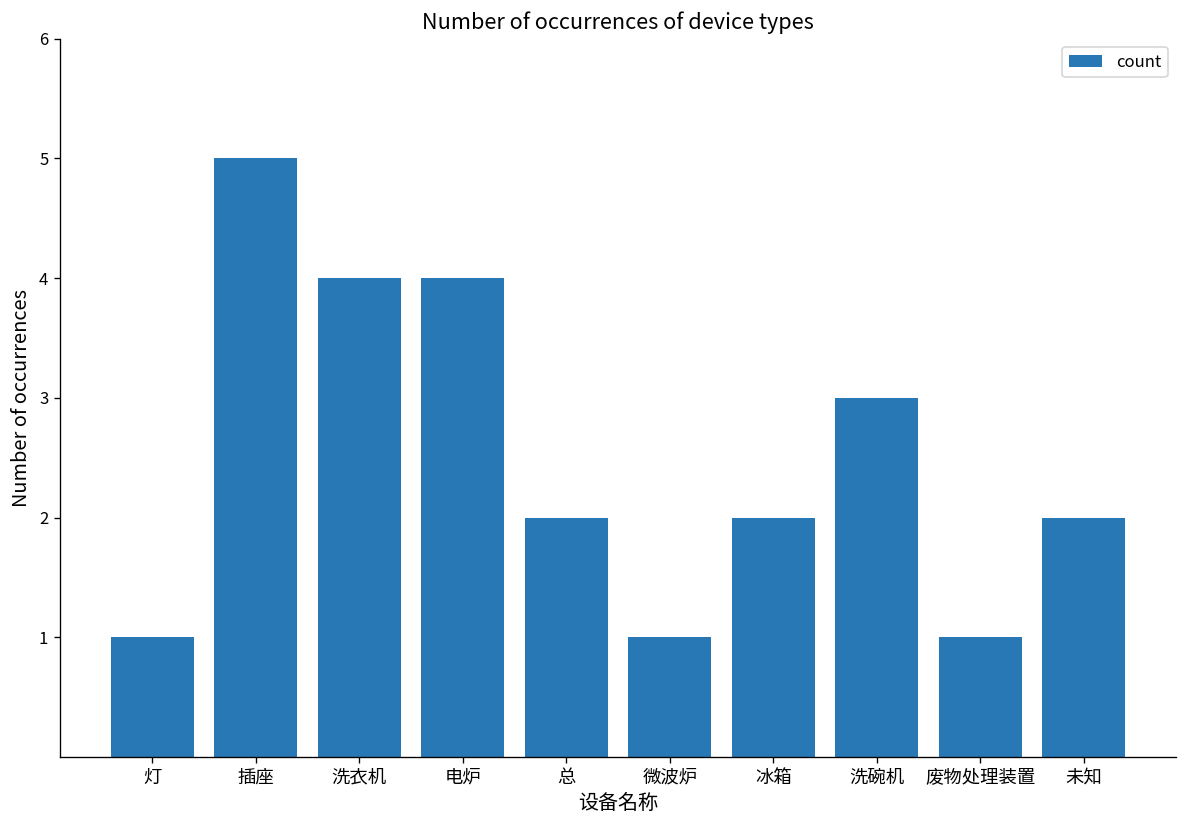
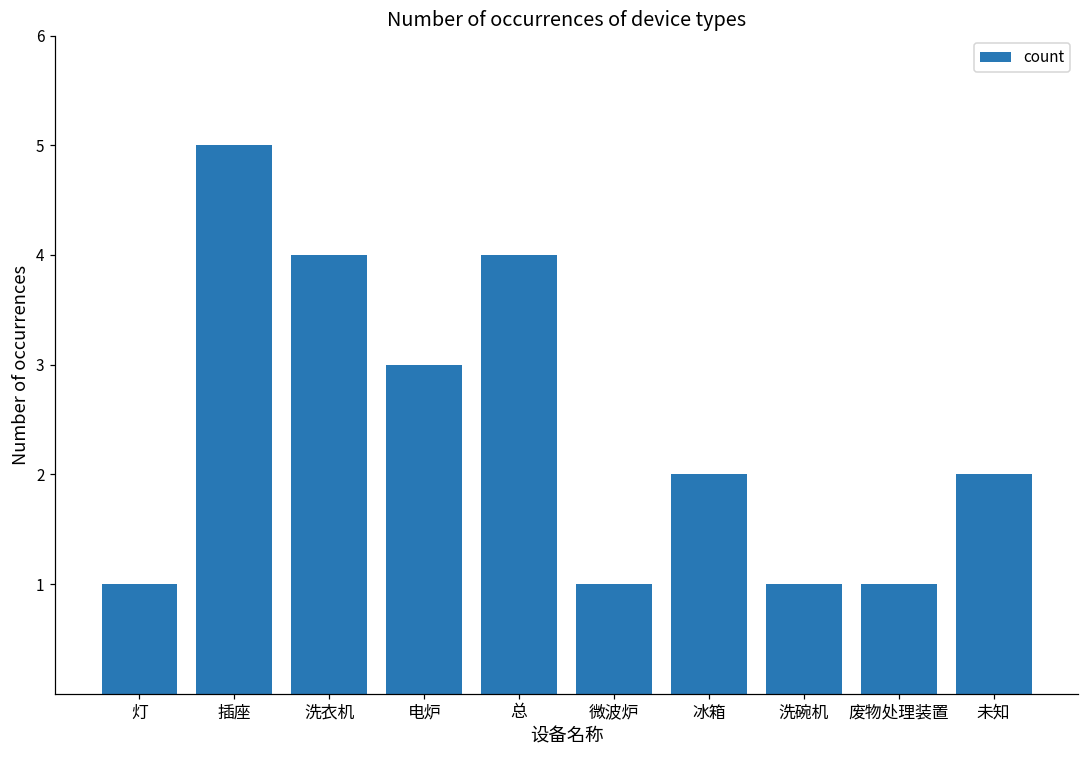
  {
    "灯": 1,
    "插座": 5,
    "洗衣机": 4,
-   "电炉": 4,
-   "总": 2,
+   "电炉": 3,
+   "总": 4,
    "微波炉": 1,
    "冰箱": 2,
-   "洗碗机": 3,
+   "洗碗机": 1,
    "废物处理装置": 1,
    "未知": 2
  }
